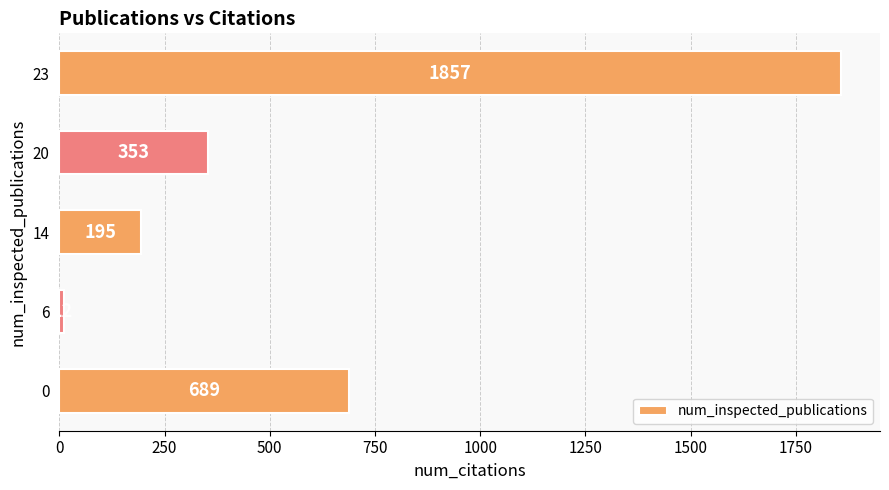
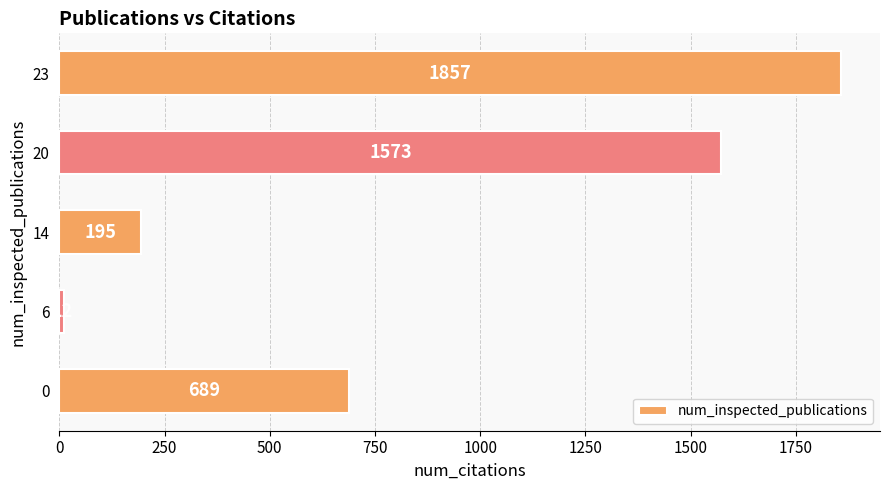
  {
    "23": 1857,
-   "20": 353,
+   "20": 1573,
    "14": 195,
    "0": 689
  }
